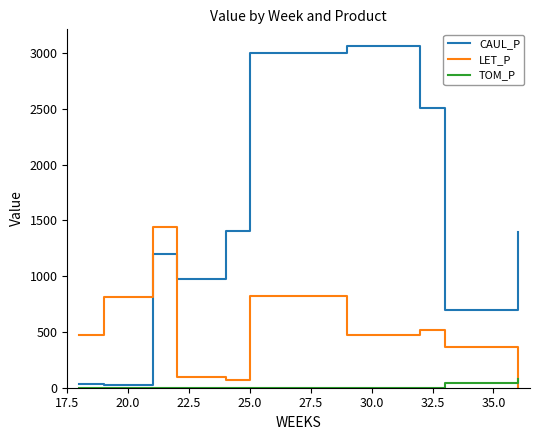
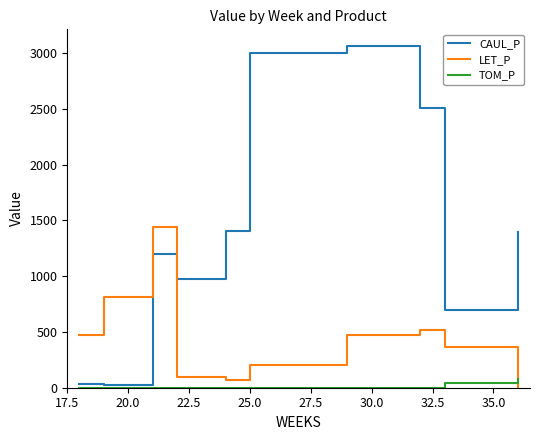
  {
    "CAUL_P": {
      "25.0": 3000
    },
    "LET_P": {
-     "25.0": 820
+     "25.0": 210
    },
    "TOM_P": {
      "25.0": 0
    }
  }
